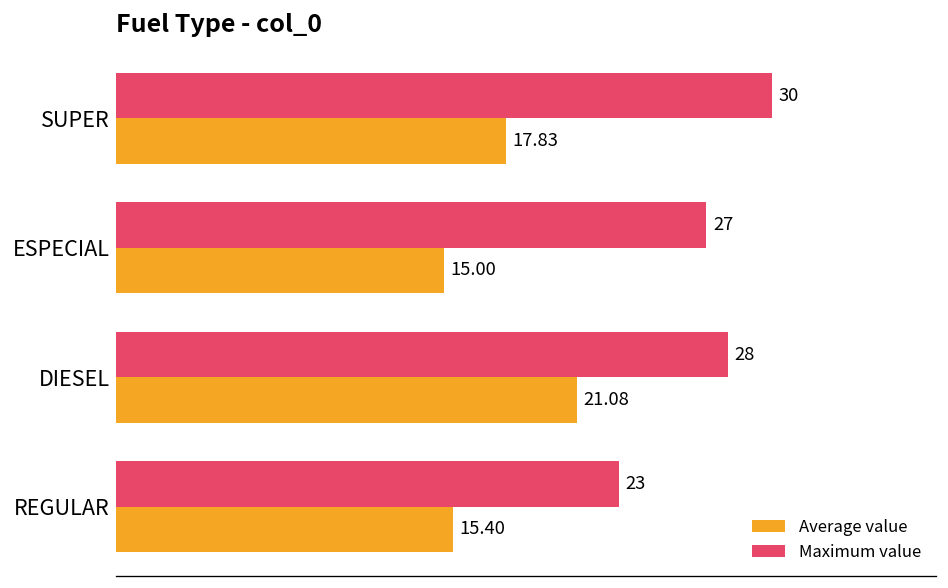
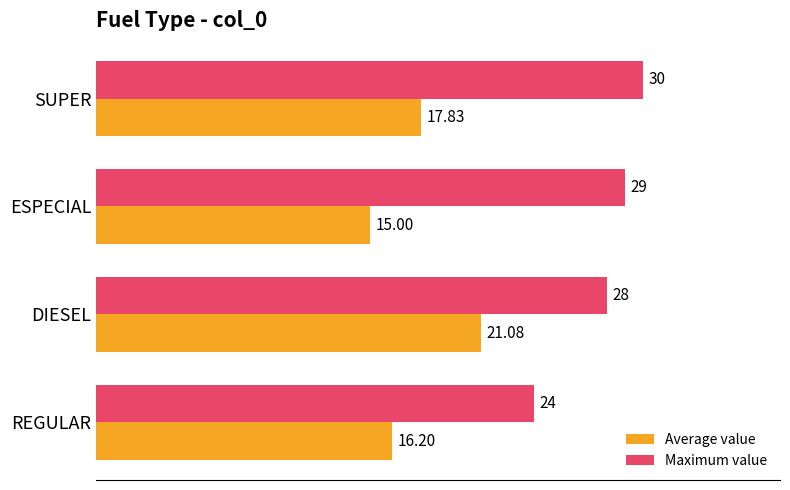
  {
    "Average value": {
      "SUPER": 17.83,
      "ESPECIAL": 15.00,
      "DIESEL": 21.08,
-     "REGULAR": 15.40
+     "REGULAR": 16.20
    },
    "Maximum value": {
      "SUPER": 30,
-     "ESPECIAL": 27,
+     "ESPECIAL": 29,
      "DIESEL": 28,
-     "REGULAR": 23
+     "REGULAR": 24
    }
  }
